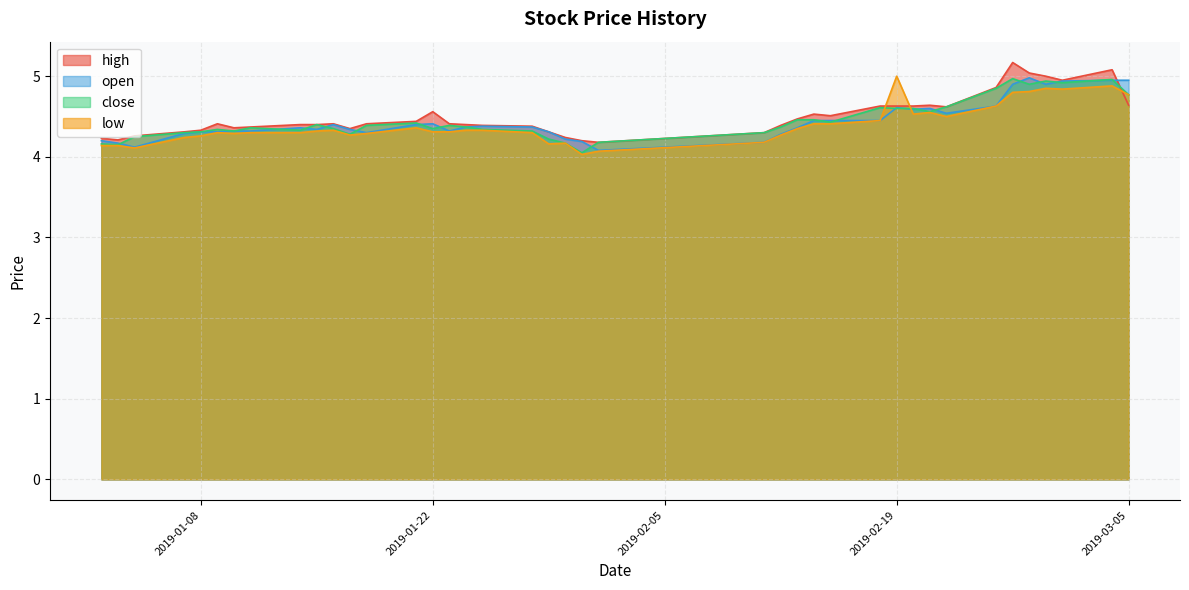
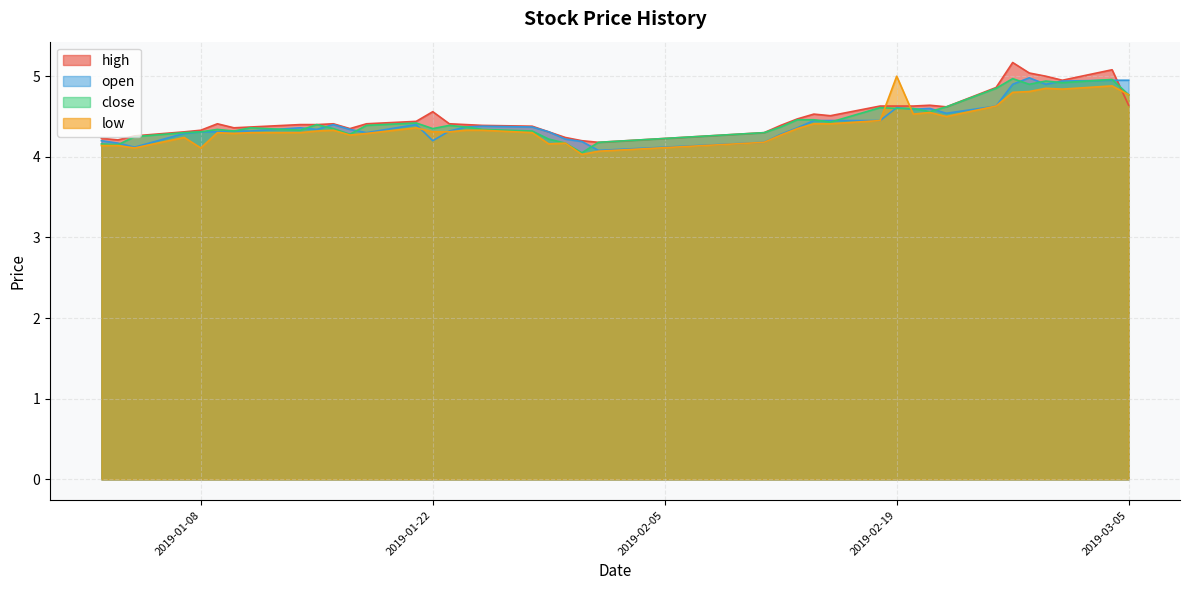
  {
    "high": {
      "2019-01-22": 4.6,
      "2019-03-05": 4.6
    },
    "open": {
-     "2019-01-22": 4.4,
+     "2019-01-22": 4.2,
      "2019-03-05": 5.0
    },
    "close": {
      "2019-01-22": 4.4
    },
    "low": {
-     "2019-01-08": 4.3,
+     "2019-01-08": 4.1,
      "2019-01-22": 4.3,
      "2019-02-19": 5.0
    }
  }
